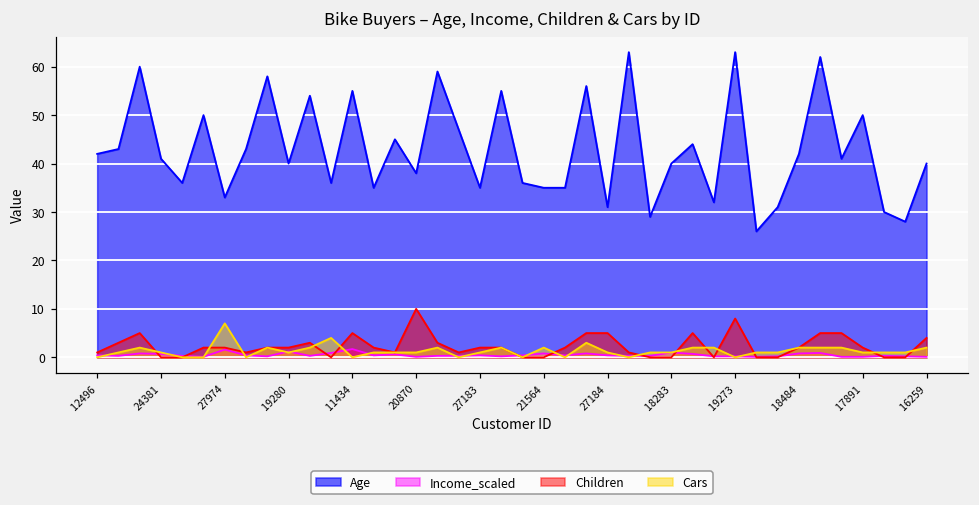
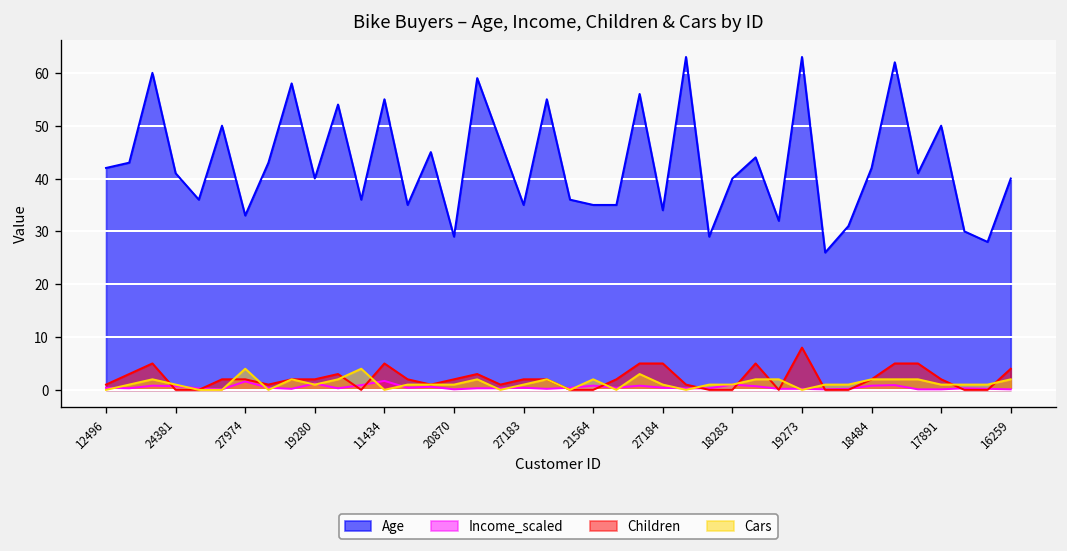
  {
    "Age": {
      "12496": 42,
      "24381": 41,
      "27974": 33,
      "19280": 40,
      "11434": 55,
-     "20870": 38,
+     "20870": 29,
      "27183": 35,
      "21564": 35,
-     "27184": 31,
+     "27184": 34,
      "18283": 40,
      "19273": 63,
      "18484": 42,
      "17891": 50,
      "16259": 40
    },
    "Income_scaled": {
      "11434": 2,
      "20870": 0,
      "27183": 0,
      "21564": 1,
      "27184": 0,
      "18484": 1,
      "17891": 0,
      "16259": 0
    },
    "Children": {
      "12496": 1,
      "24381": 0,
      "19280": 2,
      "11434": 5,
-     "20870": 10,
+     "20870": 2,
      "27183": 2,
      "21564": 0,
      "27184": 5,
      "18283": 0,
      "19273": 8,
      "17891": 2,
      "16259": 4
    },
    "Cars": {
-     "27974": 7,
+     "27974": 4,
      "11434": 0,
      "20870": 1,
      "27183": 1,
      "21564": 2,
      "27184": 1,
      "17891": 1,
      "16259": 2
    }
  }
